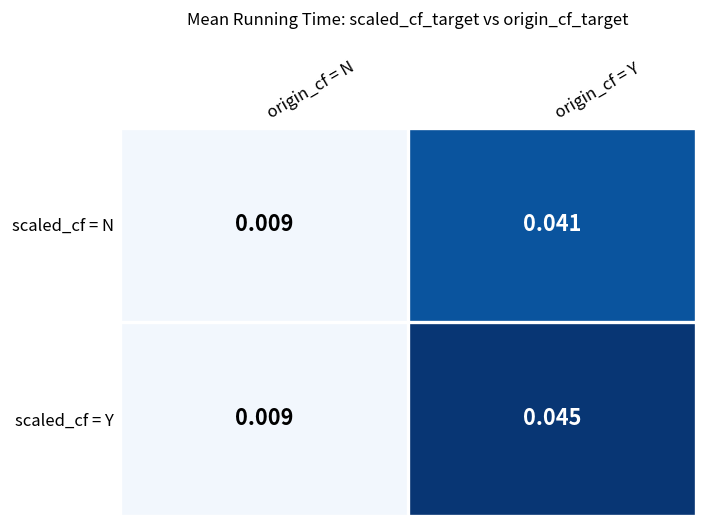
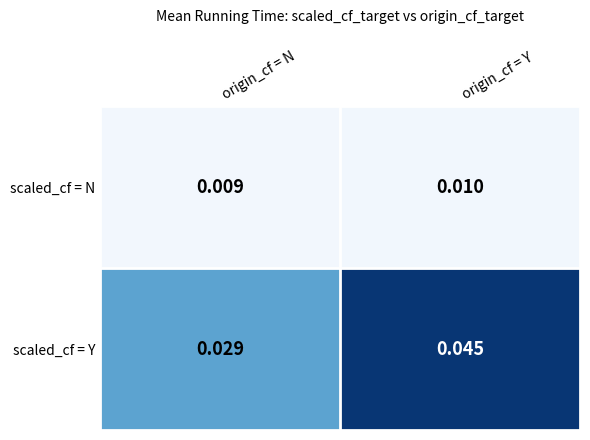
  {
    "scaled_cf = N": {
      "origin_cf = N": 0.009,
-     "origin_cf = Y": 0.041
+     "origin_cf = Y": 0.010
    },
    "scaled_cf = Y": {
-     "origin_cf = N": 0.009,
+     "origin_cf = N": 0.029,
      "origin_cf = Y": 0.045
    }
  }
